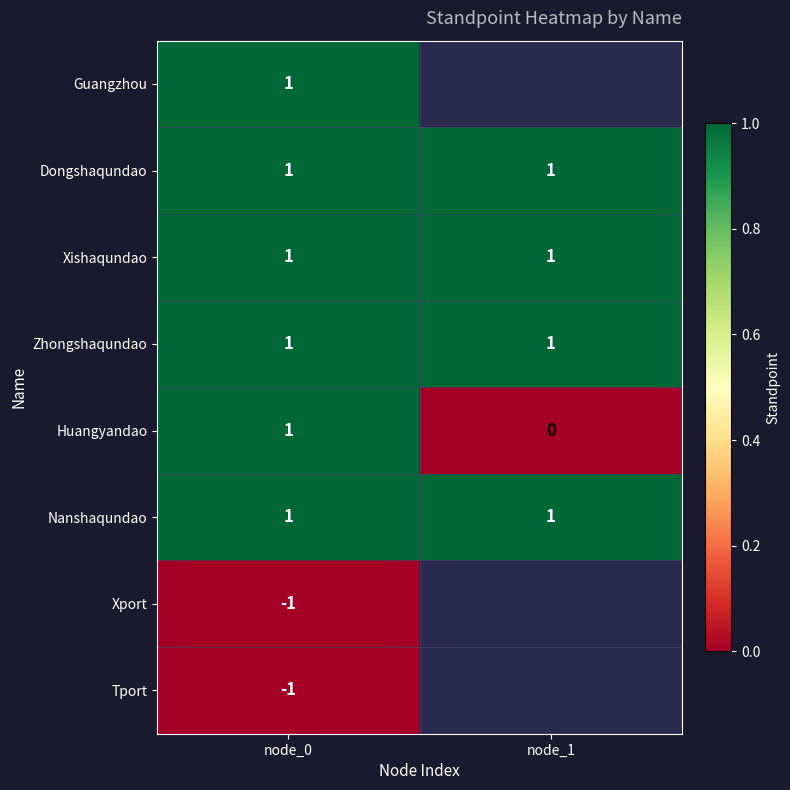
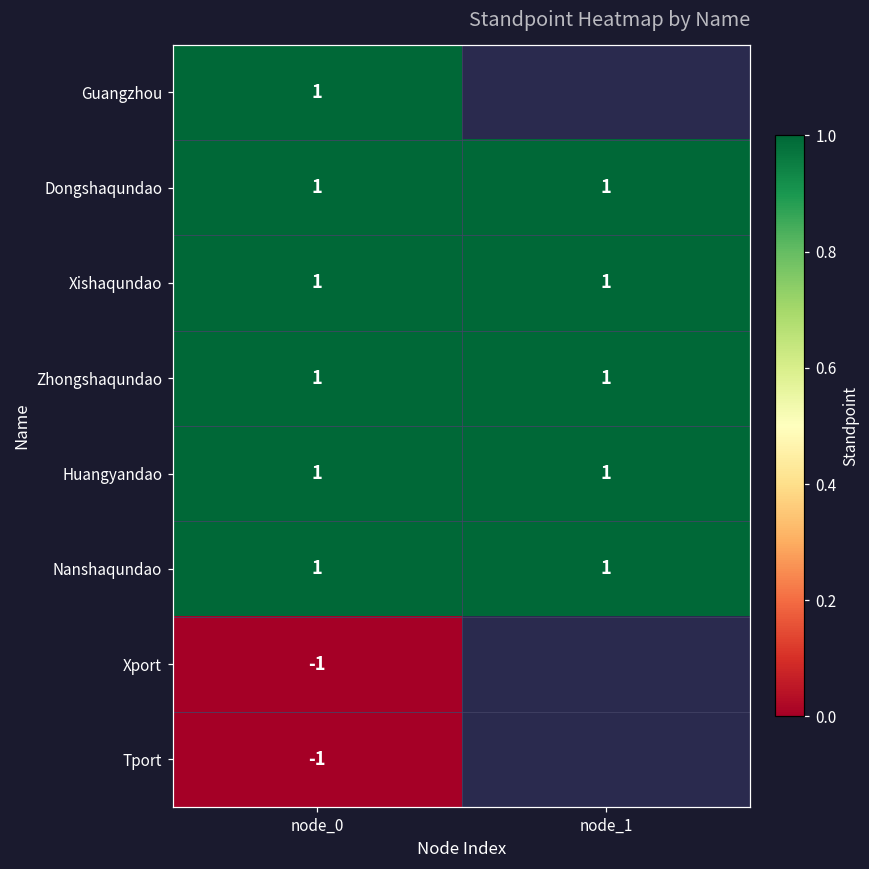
  {
    "Guangzhou": {
      "node_0": 1
    },
    "Dongshaqundao": {
      "node_0": 1,
      "node_1": 1
    },
    "Xishaqundao": {
      "node_0": 1,
      "node_1": 1
    },
    "Zhongshaqundao": {
      "node_0": 1,
      "node_1": 1
    },
    "Huangyandao": {
      "node_0": 1,
-     "node_1": 0
+     "node_1": 1
    },
    "Nanshaqundao": {
      "node_0": 1,
      "node_1": 1
    },
    "Xport": {
      "node_0": -1
    },
    "Tport": {
      "node_0": -1
    }
  }
